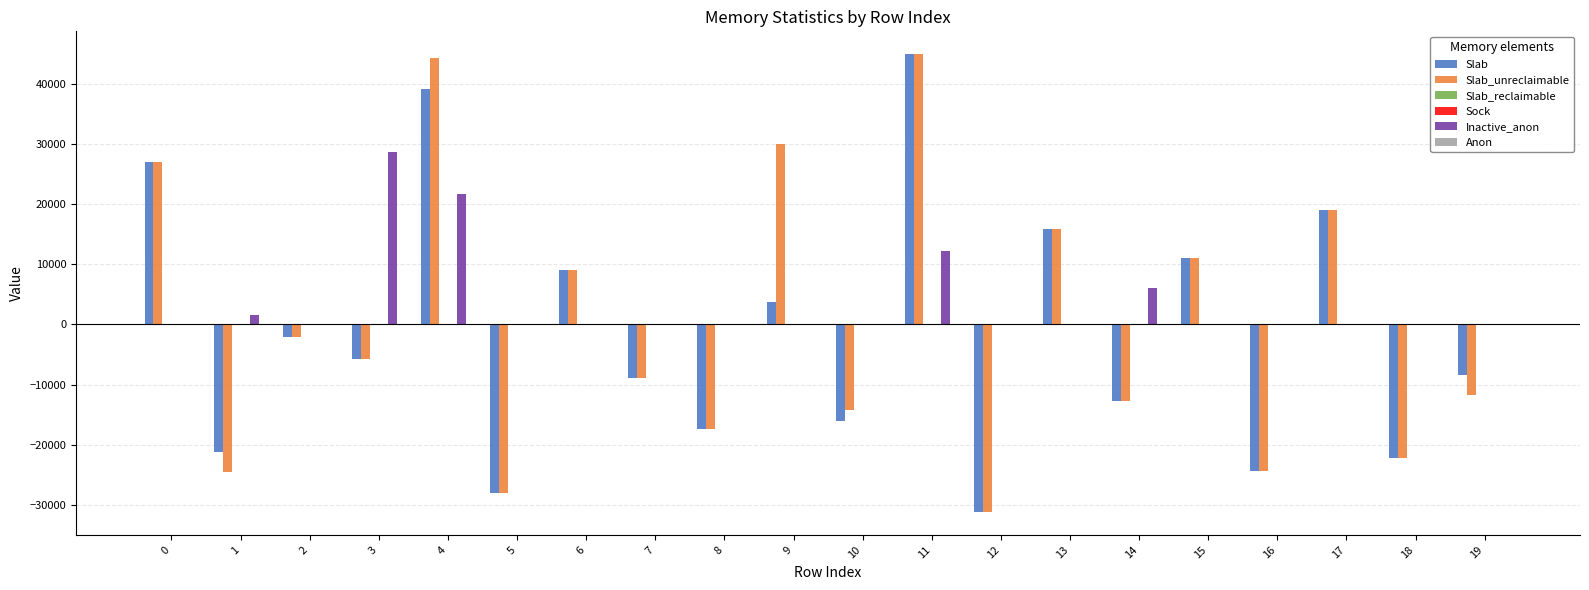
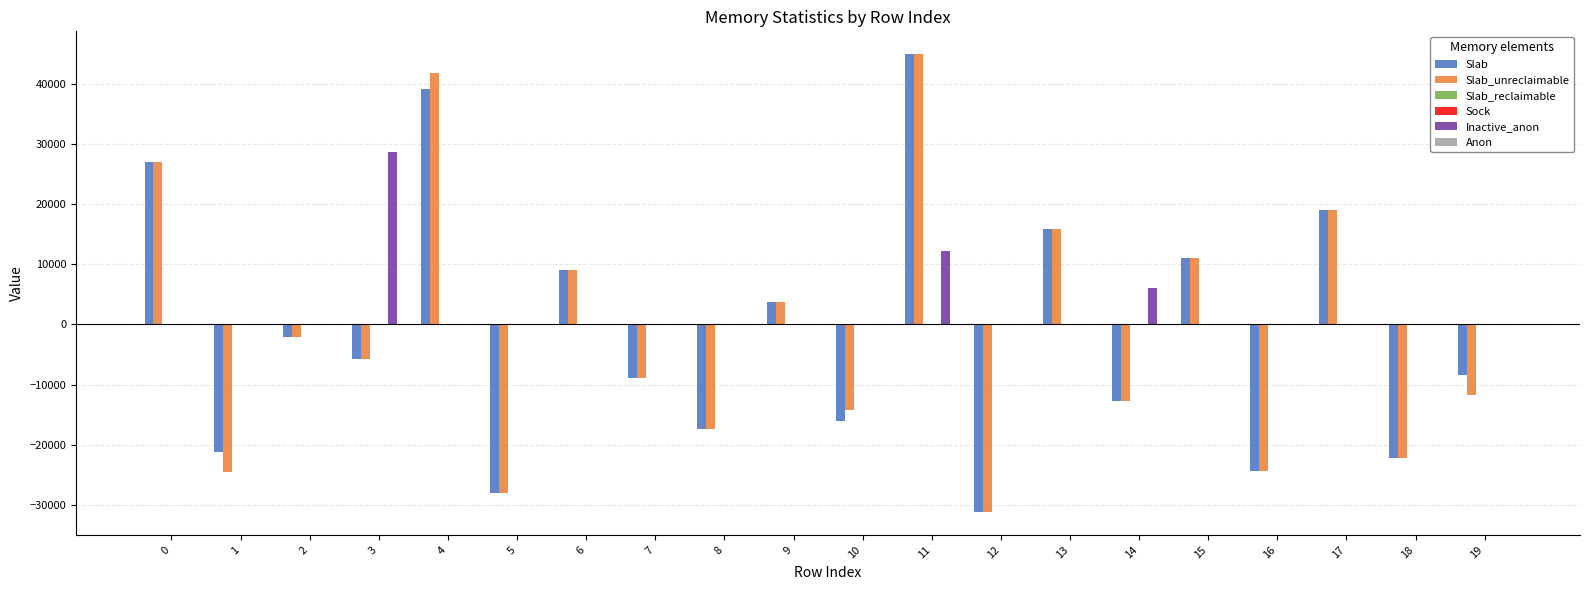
  {
    "Slab": {
      "0": 27000,
      "1": -21000,
      "2": -2000,
      "3": -6000,
      "4": 39000,
      "5": -28000,
      "6": 9000,
      "7": -9000,
      "8": -17000,
      "9": 4000,
      "10": -16000,
      "11": 45000,
      "12": -31000,
      "13": 16000,
      "14": -13000,
      "15": 11000,
      "16": -24000,
      "17": 19000,
      "18": -22000,
      "19": -8000
    },
    "Slab_unreclaimable": {
      "0": 27000,
      "1": -25000,
      "2": -2000,
      "3": -6000,
-     "4": 44000,
+     "4": 42000,
      "5": -28000,
      "6": 9000,
      "7": -9000,
      "8": -17000,
-     "9": 30000,
+     "9": 4000,
      "10": -14000,
      "11": 45000,
      "12": -31000,
      "13": 16000,
      "14": -13000,
      "15": 11000,
      "16": -24000,
      "17": 19000,
      "18": -22000,
      "19": -12000
    },
    "Slab_reclaimable": {
      "0": 0,
      "1": 0,
      "2": 0,
      "3": 0,
      "4": 0,
      "5": 0,
      "6": 0,
      "7": 0,
      "8": 0,
      "9": 0,
      "10": 0,
      "11": 0,
      "12": 0,
      "13": 0,
      "14": 0,
      "15": 0,
      "16": 0,
      "17": 0,
      "18": 0,
      "19": 0
    },
    "Sock": {
      "0": 0,
      "1": 0,
      "2": 0,
      "3": 0,
      "4": 0,
      "5": 0,
      "6": 0,
      "7": 0,
      "8": 0,
      "9": 0,
      "10": 0,
      "11": 0,
      "12": 0,
      "13": 0,
      "14": 0,
      "15": 0,
      "16": 0,
      "17": 0,
      "18": 0,
      "19": 0
    },
    "Inactive_anon": {
      "0": 0,
-     "1": 2000,
+     "1": 0,
      "2": 0,
      "3": 29000,
-     "4": 22000,
+     "4": 0,
      "5": 0,
      "6": 0,
      "7": 0,
      "8": 0,
      "9": 0,
      "10": 0,
      "11": 12000,
      "12": 0,
      "13": 0,
      "14": 6000,
      "15": 0,
      "16": 0,
      "17": 0,
      "18": 0,
      "19": 0
    },
    "Anon": {
      "0": 0,
      "1": 0,
      "2": 0,
      "3": 0,
      "4": 0,
      "5": 0,
      "6": 0,
      "7": 0,
      "8": 0,
      "9": 0,
      "10": 0,
      "11": 0,
      "12": 0,
      "13": 0,
      "14": 0,
      "15": 0,
      "16": 0,
      "17": 0,
      "18": 0,
      "19": 0
    }
  }
